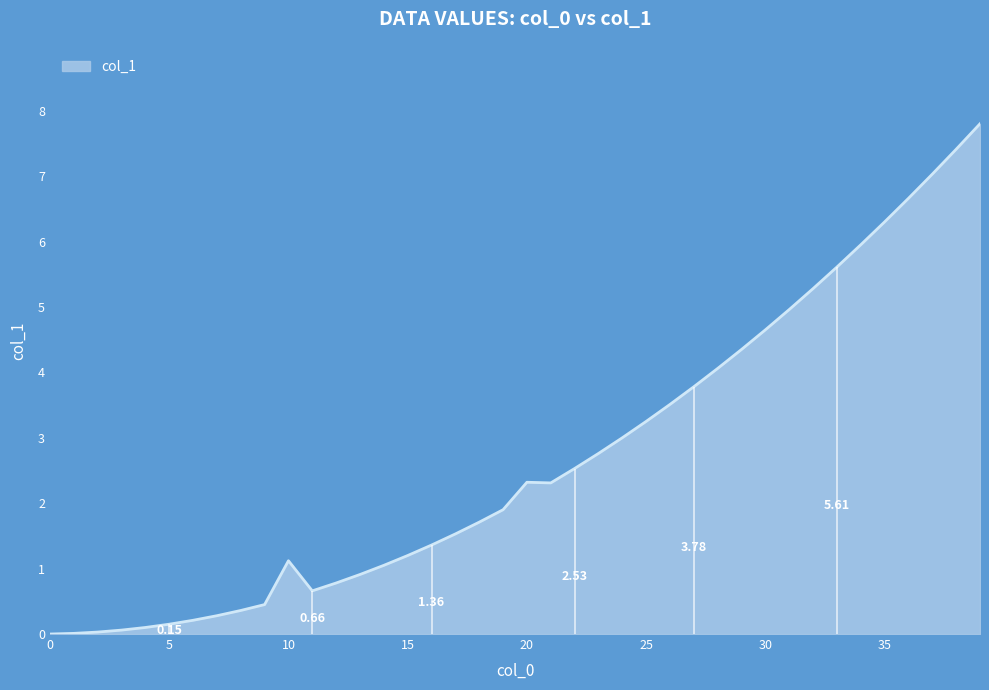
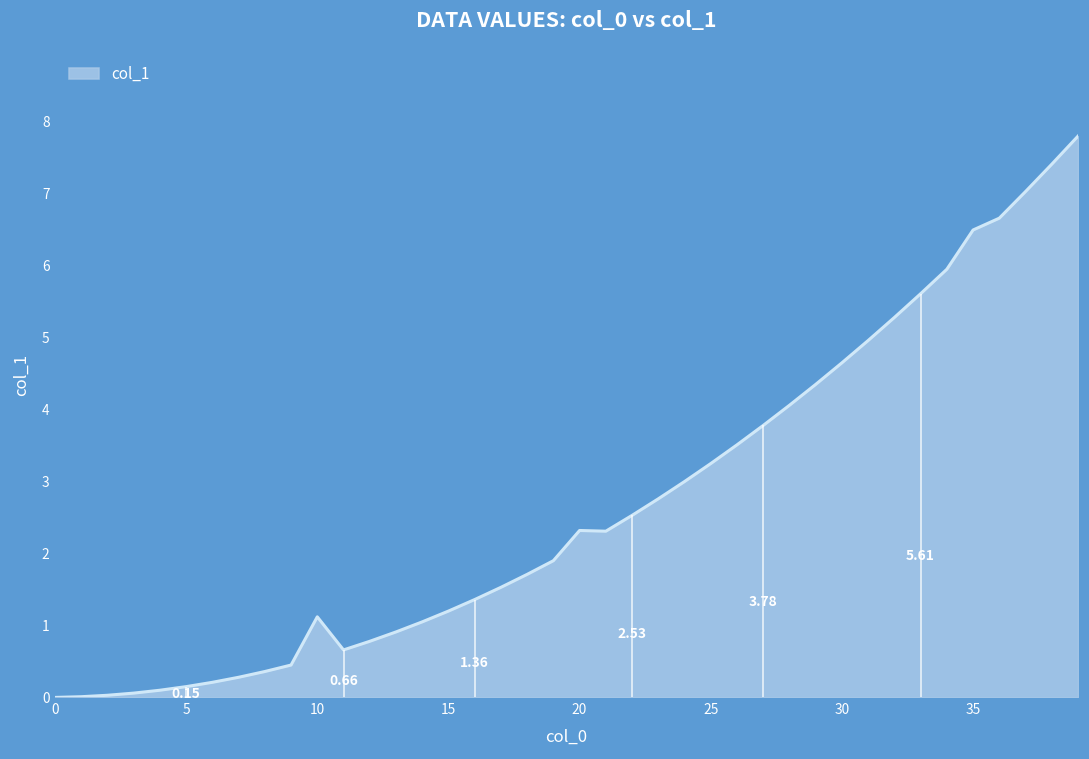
  {
    "0": 0.0,
    "10": 1.1,
    "15": 1.2,
    "20": 2.3,
    "25": 3.3,
    "30": 4.6,
-   "35": 6.3
+   "35": 6.5
  }
